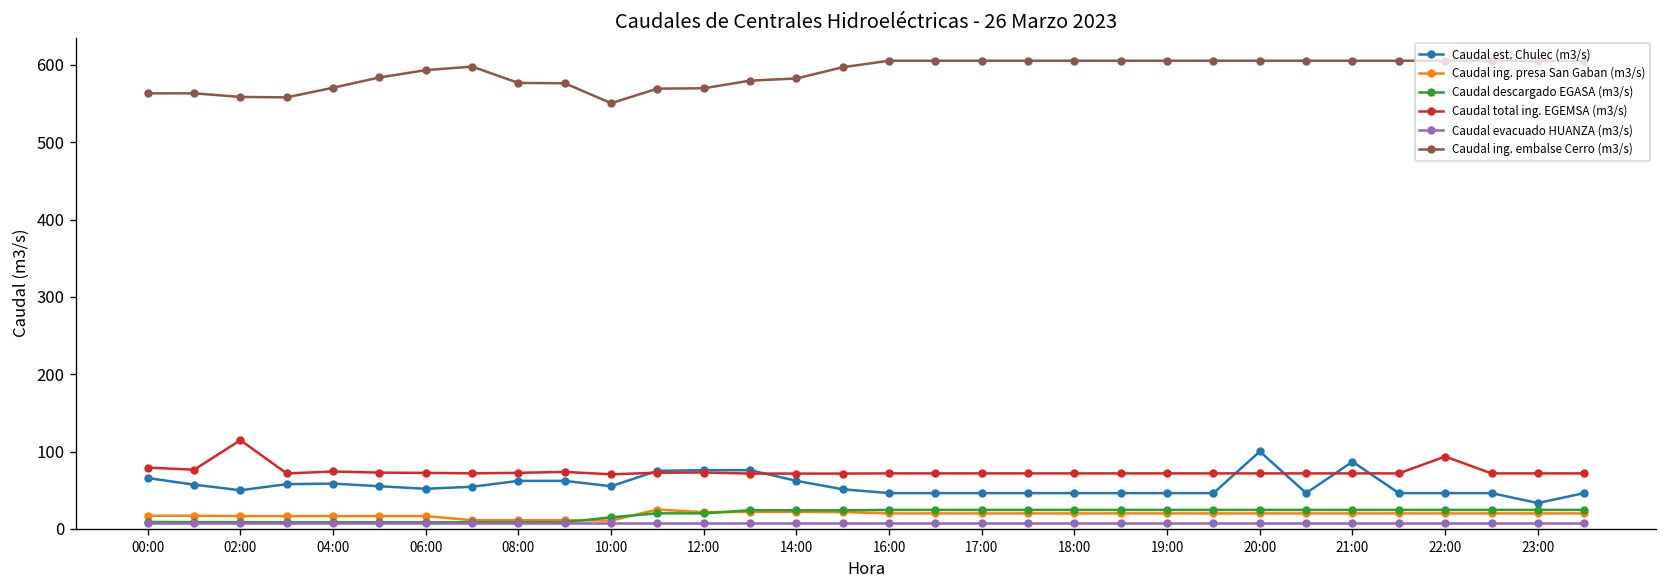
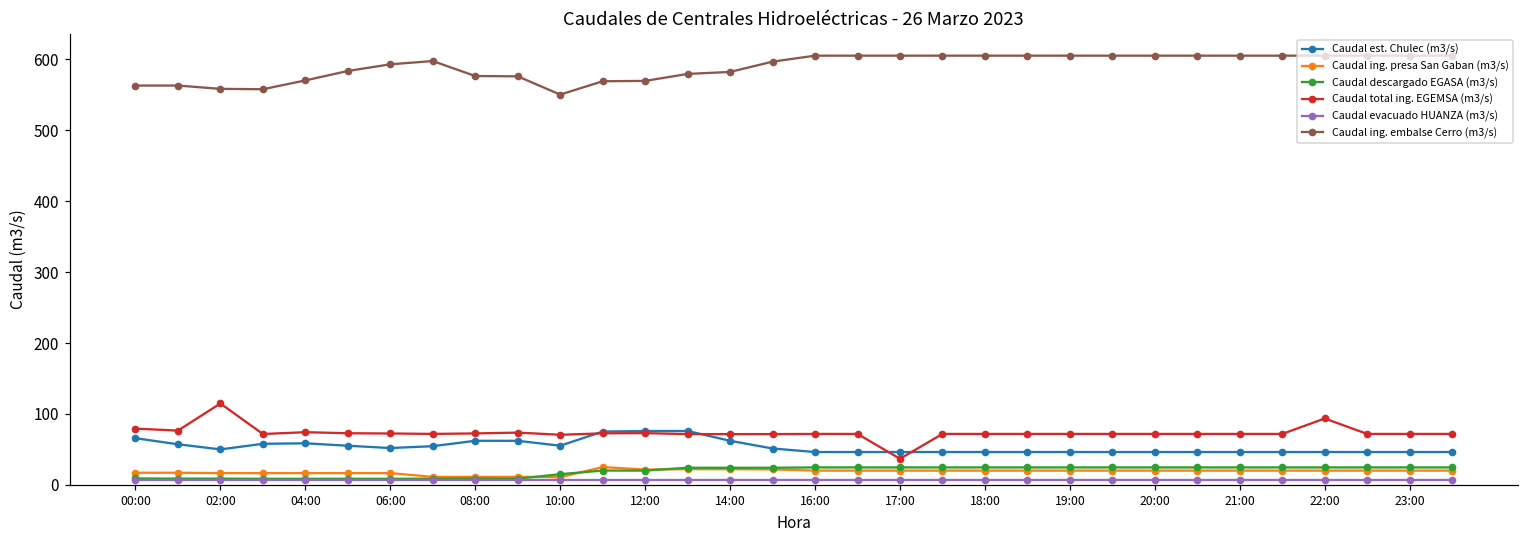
  {
    "Caudal est. Chulec (m3/s)": {
      "00:00": 70,
      "02:00": 50,
      "04:00": 60,
      "06:00": 50,
      "08:00": 60,
      "10:00": 60,
      "14:00": 60,
      "16:00": 50,
      "17:00": 50,
      "18:00": 50,
      "19:00": 50,
-     "20:00": 100,
-     "21:00": 90,
+     "20:00": 50,
+     "21:00": 50,
      "22:00": 50,
-     "23:00": 30
+     "23:00": 50
    },
    "Caudal ing. presa San Gaban (m3/s)": {
      "00:00": 20,
      "02:00": 20,
      "04:00": 20,
      "06:00": 20,
      "16:00": 20,
      "17:00": 20,
      "18:00": 20,
      "19:00": 20,
      "20:00": 20,
      "21:00": 20,
      "22:00": 20,
      "23:00": 20
    },
    "Caudal descargado EGASA (m3/s)": {
      "10:00": 10,
      "16:00": 20,
      "17:00": 20,
      "18:00": 20,
      "19:00": 20,
      "20:00": 20,
      "21:00": 20,
      "22:00": 20,
      "23:00": 20
    },
    "Caudal total ing. EGEMSA (m3/s)": {
      "00:00": 80,
      "02:00": 110,
      "04:00": 70,
      "06:00": 70,
      "08:00": 70,
      "10:00": 70,
      "14:00": 70,
      "16:00": 70,
-     "17:00": 70,
+     "17:00": 40,
      "18:00": 70,
      "19:00": 70,
      "20:00": 70,
      "21:00": 70,
      "22:00": 90,
      "23:00": 70
    },
    "Caudal evacuado HUANZA (m3/s)": {
      "12:00": 10,
      "14:00": 10,
      "16:00": 10,
      "17:00": 10,
      "18:00": 10,
      "19:00": 10,
      "20:00": 10,
      "21:00": 10,
      "22:00": 10,
      "23:00": 10
    },
    "Caudal ing. embalse Cerro (m3/s)": {
      "00:00": 560,
      "02:00": 560,
      "04:00": 570,
      "06:00": 590,
      "08:00": 580,
      "10:00": 550,
      "12:00": 570,
      "14:00": 580,
      "16:00": 610,
      "17:00": 610,
      "18:00": 610,
      "19:00": 610,
      "20:00": 610,
      "21:00": 610
    }
  }
